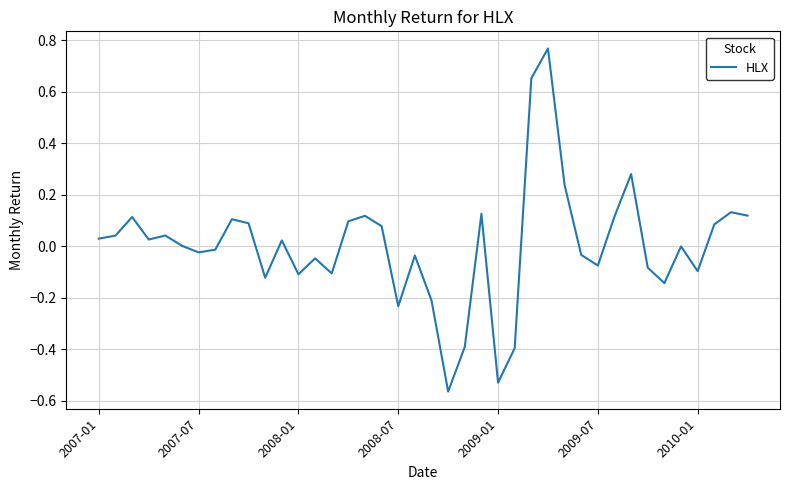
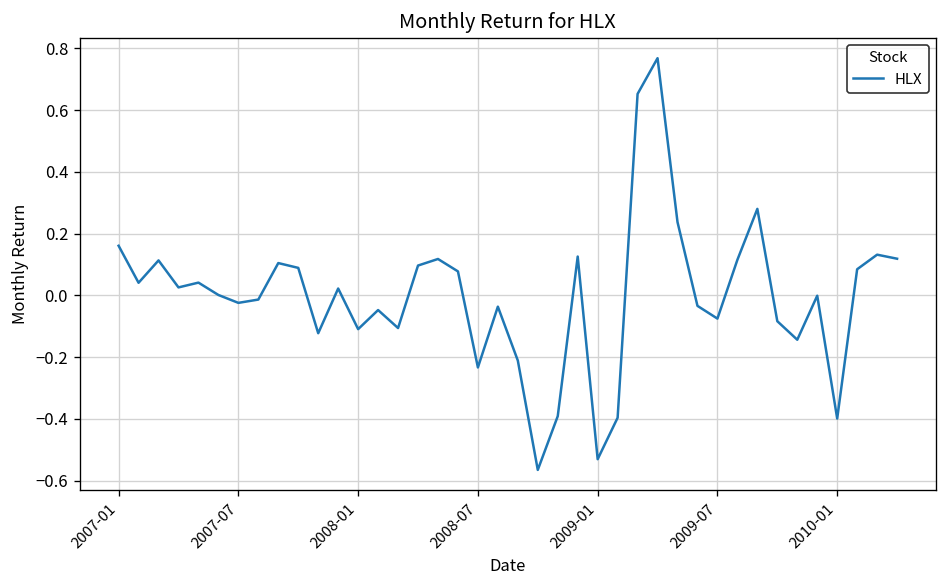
  {
-   "2007-01": 0.03,
+   "2007-01": 0.16,
    "2007-07": -0.02,
    "2008-01": -0.11,
    "2008-07": -0.23,
    "2009-01": -0.53,
    "2009-07": -0.08,
-   "2010-01": -0.10
+   "2010-01": -0.40
  }
